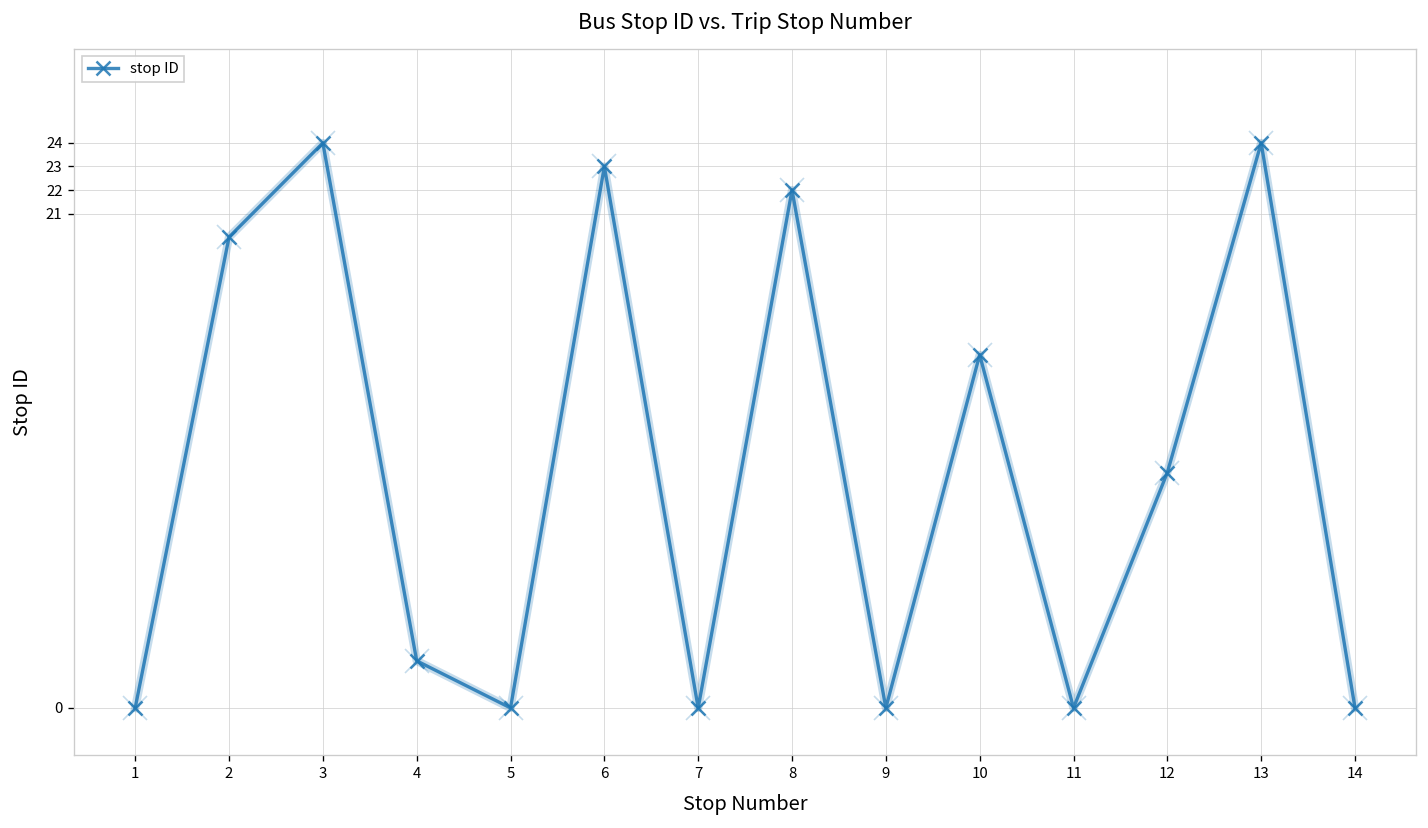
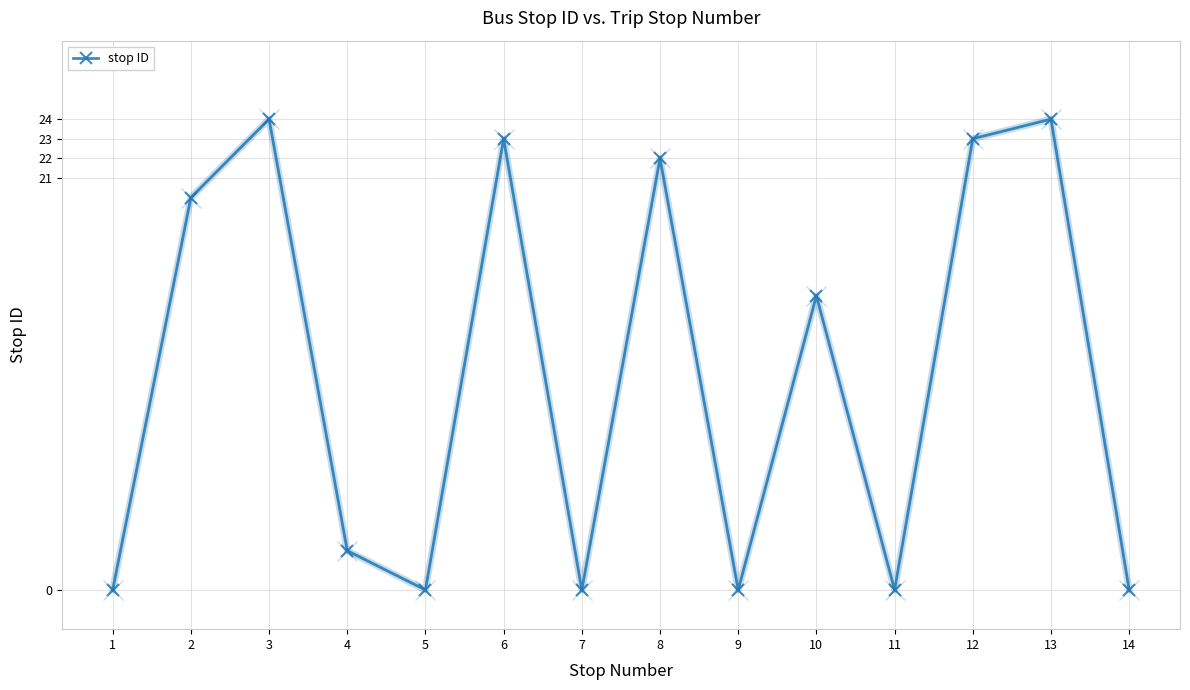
  {
    "1": 0,
    "2": 20,
    "3": 24,
    "4": 2,
    "5": 0,
    "6": 23,
    "7": 0,
    "8": 22,
    "9": 0,
    "10": 15,
    "11": 0,
-   "12": 10,
+   "12": 23,
    "13": 24,
    "14": 0
  }
